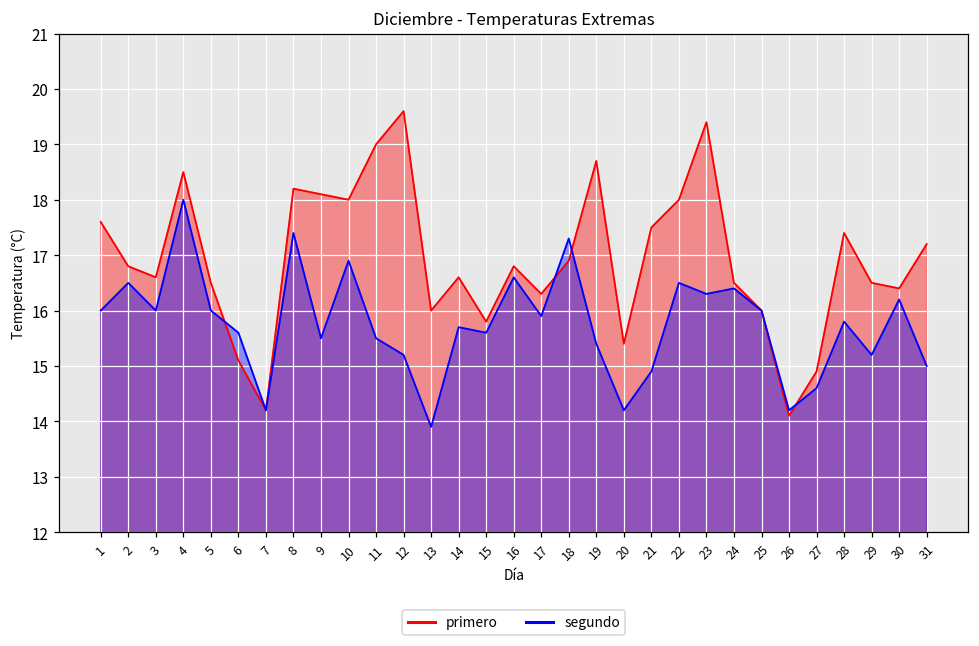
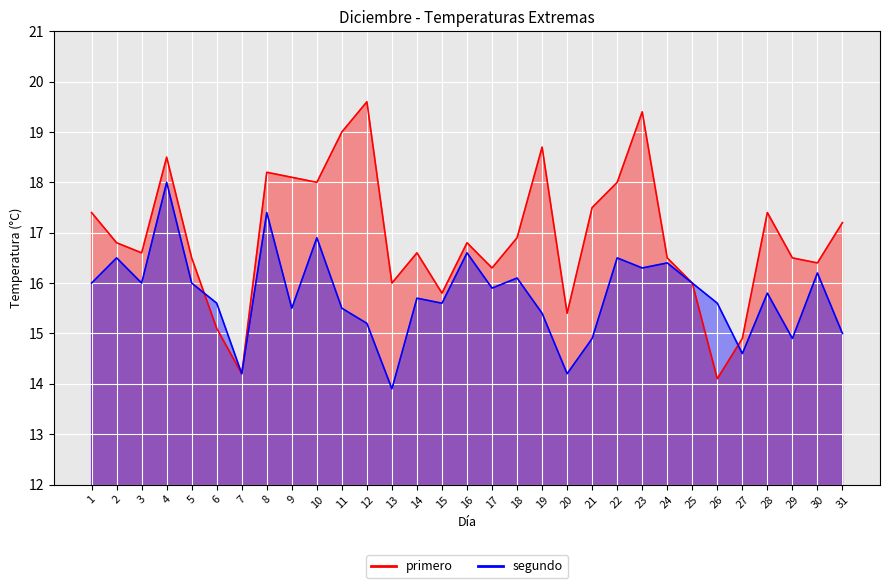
  {
    "primero": {
-     "1": 17.6,
+     "1": 17.4,
      "2": 16.8,
      "3": 16.6,
      "4": 18.5,
      "5": 16.5,
      "6": 15.1,
      "8": 18.2,
      "9": 18.1,
      "10": 18.0,
      "11": 19.0,
      "12": 19.6,
      "13": 16.0,
      "14": 16.6,
      "15": 15.8,
      "16": 16.8,
      "17": 16.3,
      "18": 16.9,
      "19": 18.7,
      "20": 15.4,
      "21": 17.5,
      "22": 18.0,
      "23": 19.4,
      "24": 16.5,
      "26": 14.1,
      "27": 14.9,
      "28": 17.4,
      "29": 16.5,
      "30": 16.4,
      "31": 17.2
    },
    "segundo": {
      "1": 16.0,
      "2": 16.5,
      "3": 16.0,
      "4": 18.0,
      "5": 16.0,
      "6": 15.6,
      "8": 17.4,
      "9": 15.5,
      "10": 16.9,
      "11": 15.5,
      "12": 15.2,
      "13": 13.9,
      "14": 15.7,
      "15": 15.6,
      "16": 16.6,
      "17": 15.9,
-     "18": 17.3,
+     "18": 16.1,
      "19": 15.4,
      "20": 14.2,
      "21": 14.9,
      "22": 16.5,
      "23": 16.3,
      "24": 16.4,
-     "26": 14.2,
+     "26": 15.6,
      "27": 14.6,
      "28": 15.8,
-     "29": 15.2,
+     "29": 14.9,
      "30": 16.2,
      "31": 15.0
    }
  }
